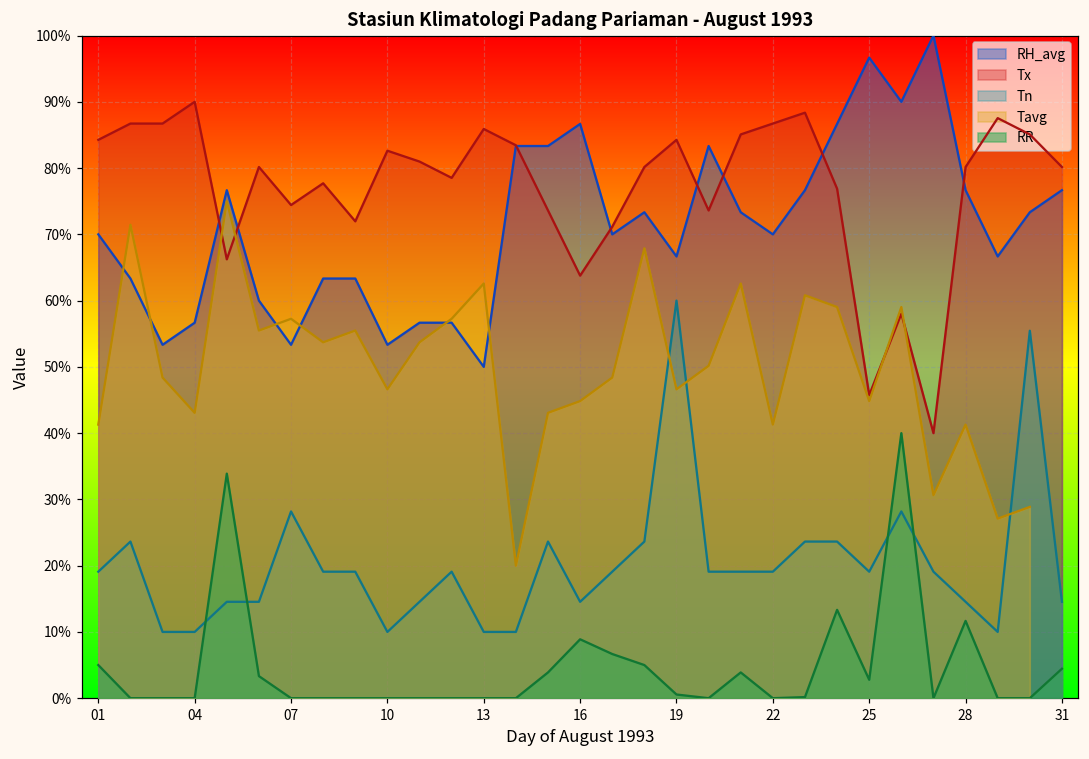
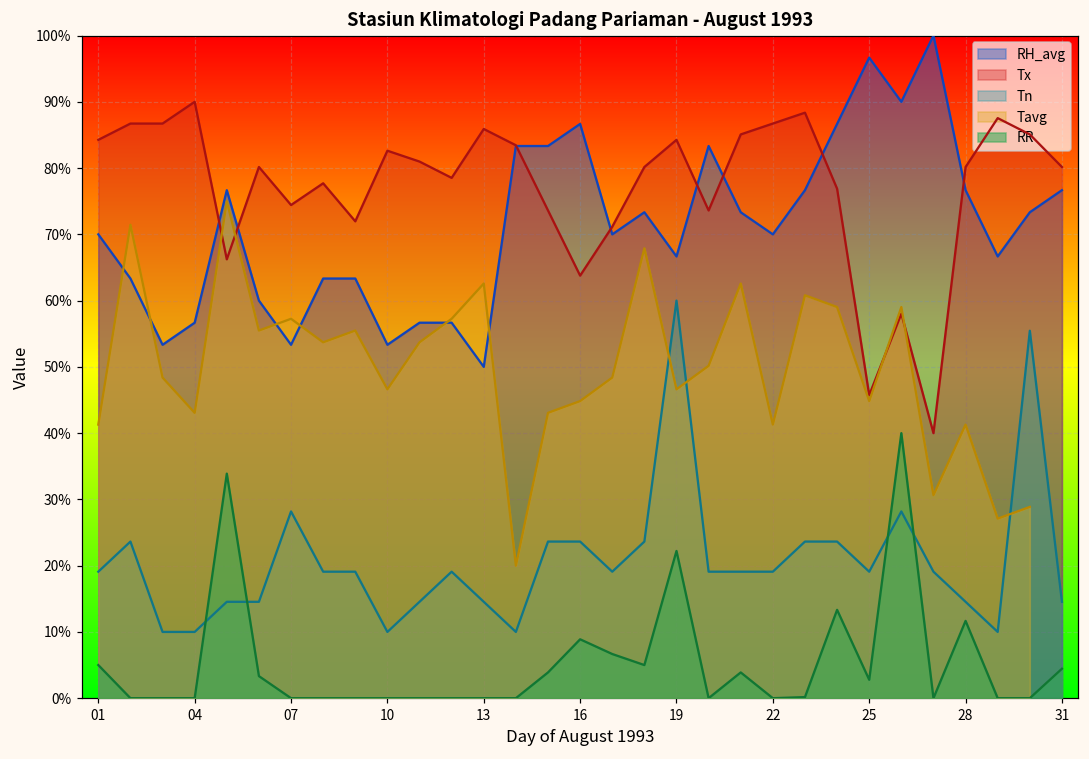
  {
    "RH_avg": {
      "01": "70%",
      "04": "57%",
      "07": "53%",
      "10": "53%",
      "13": "50%",
      "16": "87%",
      "19": "67%",
      "22": "70%",
      "25": "97%",
      "28": "77%",
      "31": "77%"
    },
    "Tx": {
      "01": "84%",
      "04": "90%",
      "07": "74%",
      "10": "83%",
      "13": "86%",
      "16": "64%",
      "19": "84%",
      "22": "87%",
      "25": "46%",
      "28": "80%",
      "31": "80%"
    },
    "Tn": {
      "01": "19%",
      "04": "10%",
      "07": "28%",
      "10": "10%",
-     "13": "10%",
-     "16": "15%",
+     "13": "15%",
+     "16": "24%",
      "19": "60%",
      "22": "19%",
      "25": "19%",
      "28": "15%",
      "31": "15%"
    },
    "Tavg": {
      "01": "41%",
      "04": "43%",
      "07": "57%"
    },
    "RR": {
      "01": "5%",
      "04": "0%",
      "07": "0%",
      "10": "0%",
      "13": "0%",
      "16": "9%",
-     "19": "1%",
+     "19": "22%",
      "22": "0%",
      "25": "3%",
      "28": "12%",
      "31": "4%"
    }
  }
